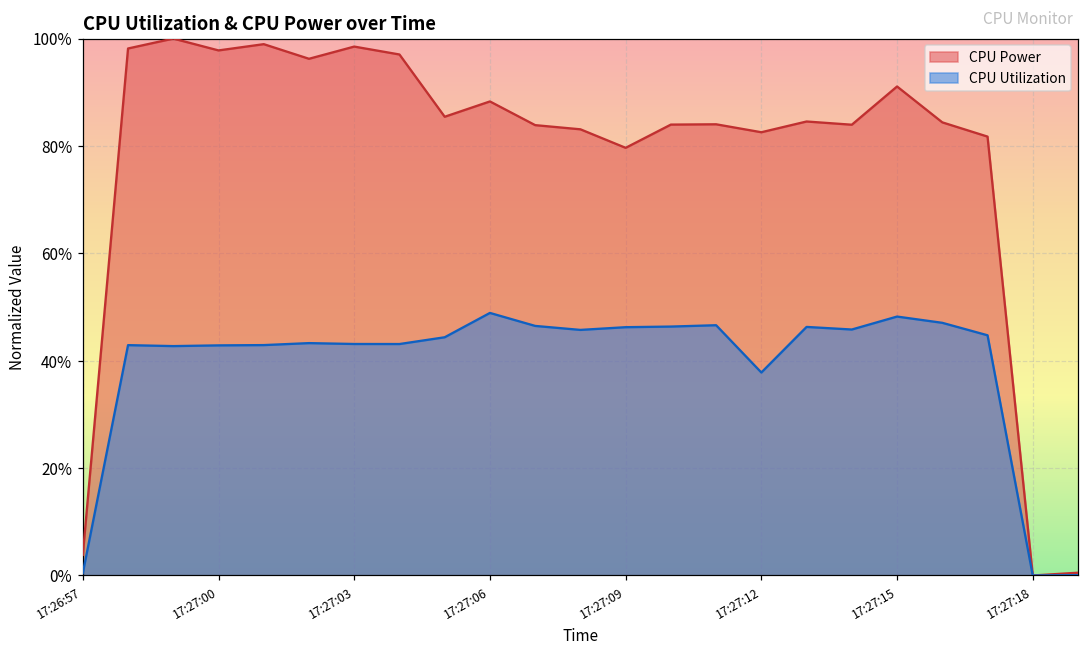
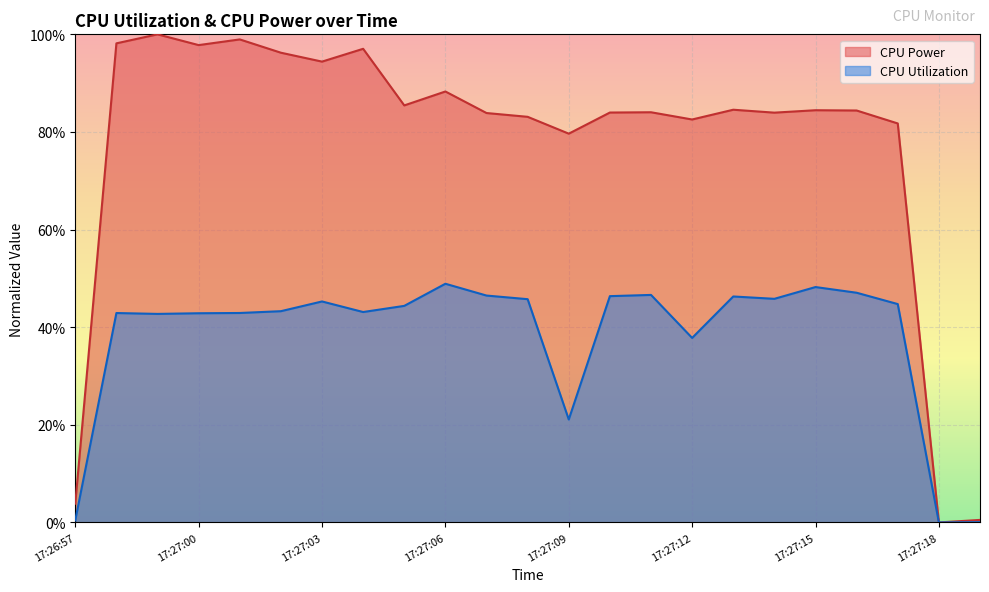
  {
    "CPU Power": {
      "17:26:57": "4%",
      "17:27:00": "98%",
-     "17:27:03": "99%",
+     "17:27:03": "94%",
      "17:27:06": "88%",
      "17:27:09": "80%",
      "17:27:12": "83%",
-     "17:27:15": "91%"
+     "17:27:15": "84%"
    },
    "CPU Utilization": {
      "17:26:57": "0%",
      "17:27:00": "43%",
-     "17:27:03": "43%",
+     "17:27:03": "45%",
      "17:27:06": "49%",
-     "17:27:09": "46%",
+     "17:27:09": "21%",
      "17:27:12": "38%",
      "17:27:15": "48%"
    }
  }
